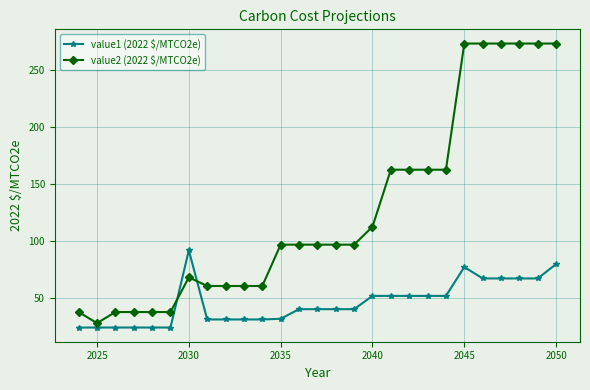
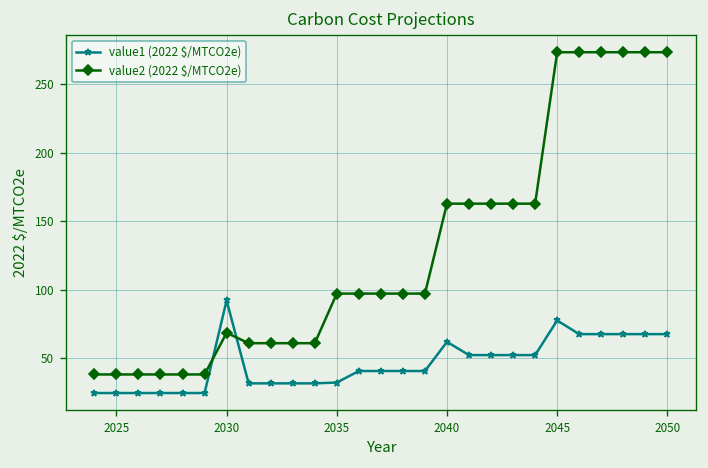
  {
    "value1 (2022 $/MTCO2e)": {
      "2025": 24,
      "2030": 92,
      "2035": 32,
-     "2040": 52,
+     "2040": 62,
      "2045": 77,
-     "2050": 80
+     "2050": 67
    },
    "value2 (2022 $/MTCO2e)": {
-     "2025": 28,
+     "2025": 38,
      "2030": 68,
      "2035": 97,
-     "2040": 113,
+     "2040": 163,
      "2045": 273,
      "2050": 273
    }
  }
